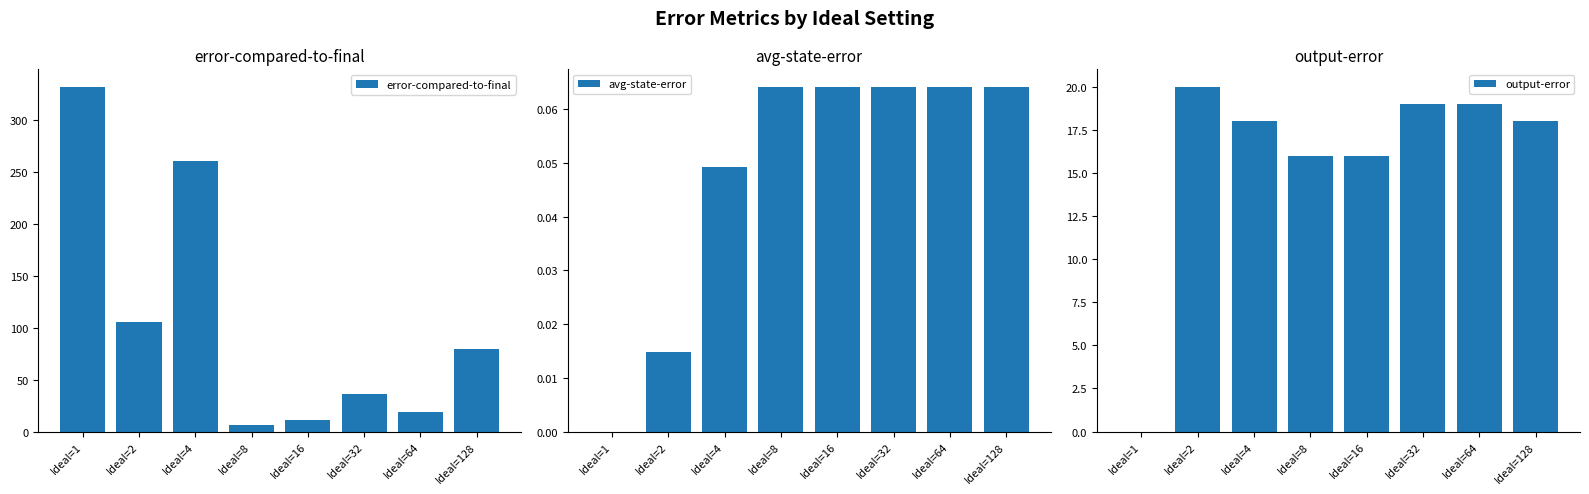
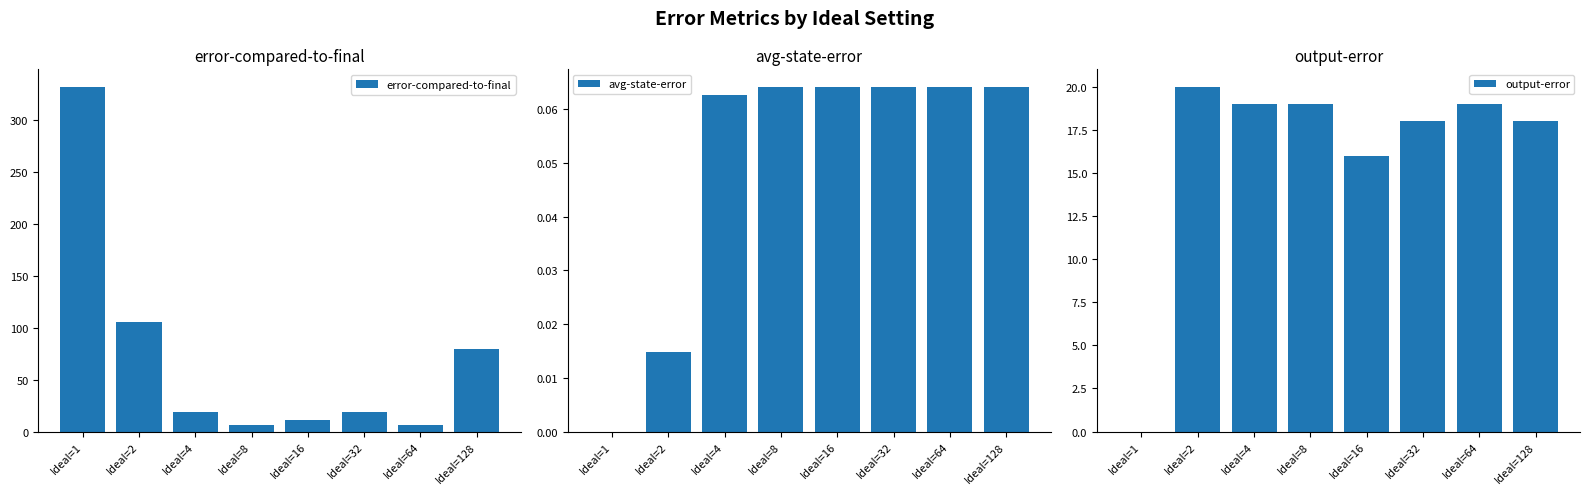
  {
    "error-compared-to-final": {
      "Ideal=1": 332,
      "Ideal=2": 105,
-     "Ideal=4": 260,
+     "Ideal=4": 19,
      "Ideal=8": 6,
      "Ideal=16": 11,
-     "Ideal=32": 36,
-     "Ideal=64": 19,
+     "Ideal=32": 19,
+     "Ideal=64": 6,
      "Ideal=128": 79
    },
    "avg-state-error": {
      "Ideal=1": 0.000,
      "Ideal=2": 0.015,
-     "Ideal=4": 0.049,
+     "Ideal=4": 0.063,
      "Ideal=8": 0.064,
      "Ideal=16": 0.064,
      "Ideal=32": 0.064,
      "Ideal=64": 0.064,
      "Ideal=128": 0.064
    },
    "output-error": {
      "Ideal=1": 0,
      "Ideal=2": 20,
-     "Ideal=4": 18,
-     "Ideal=8": 16,
+     "Ideal=4": 19,
+     "Ideal=8": 19,
      "Ideal=16": 16,
-     "Ideal=32": 19,
+     "Ideal=32": 18,
      "Ideal=64": 19,
      "Ideal=128": 18
    }
  }
